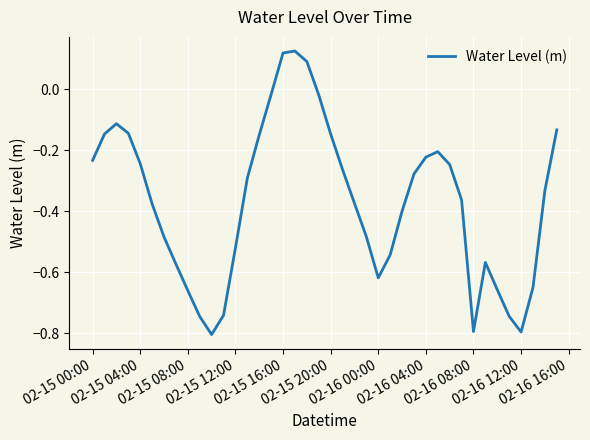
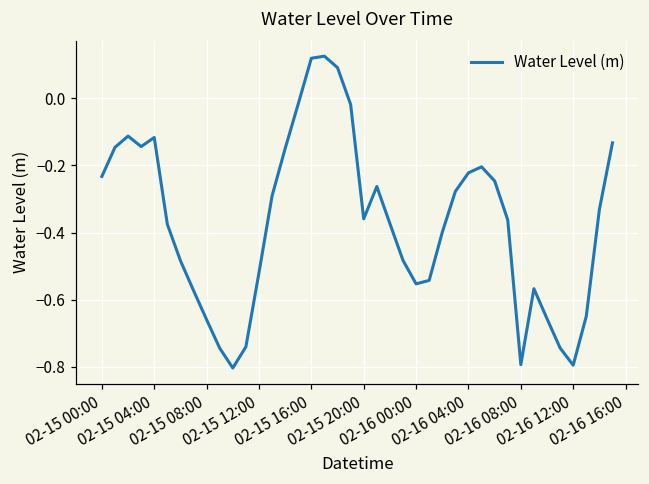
  {
    "02-15 00:00": -0.23,
-   "02-15 04:00": -0.24,
+   "02-15 04:00": -0.12,
    "02-15 08:00": -0.66,
    "02-15 12:00": -0.52,
    "02-15 16:00": 0.12,
-   "02-15 20:00": -0.15,
-   "02-16 00:00": -0.62,
+   "02-15 20:00": -0.36,
+   "02-16 00:00": -0.55,
    "02-16 04:00": -0.22,
    "02-16 08:00": -0.79,
    "02-16 12:00": -0.80
  }
